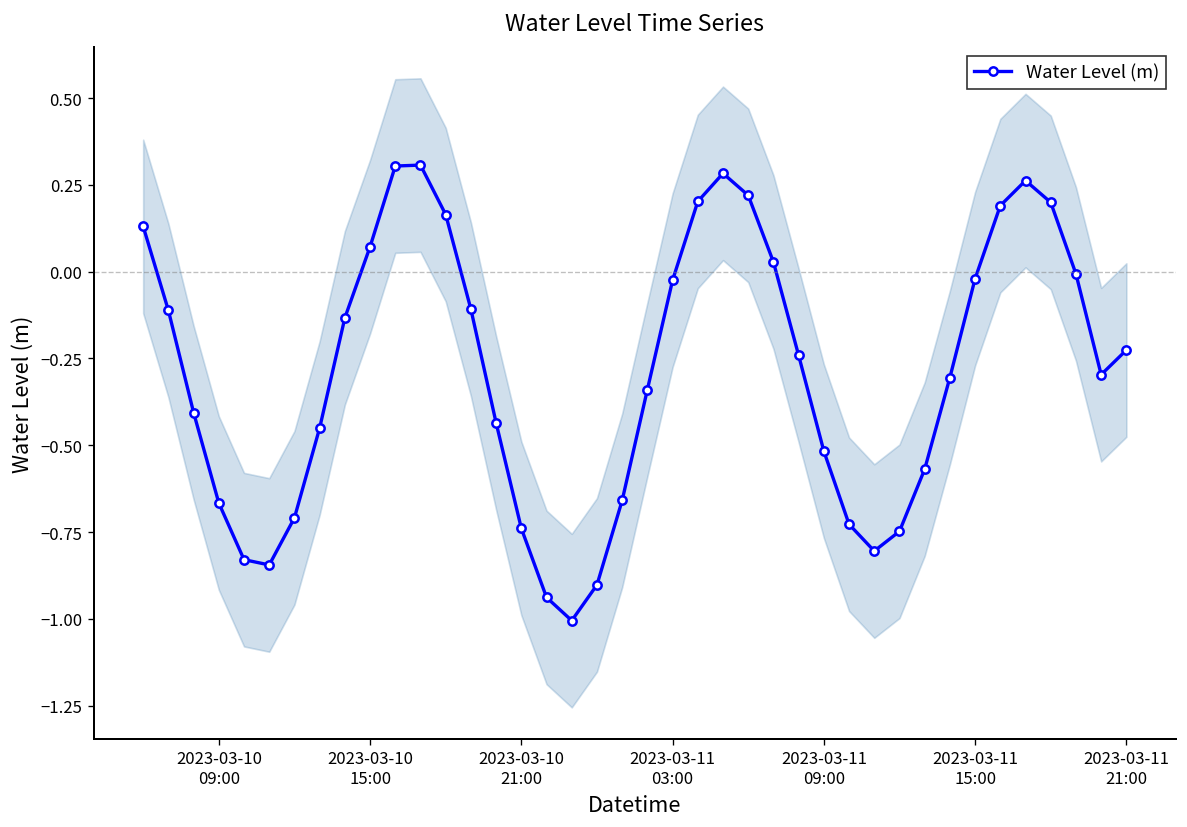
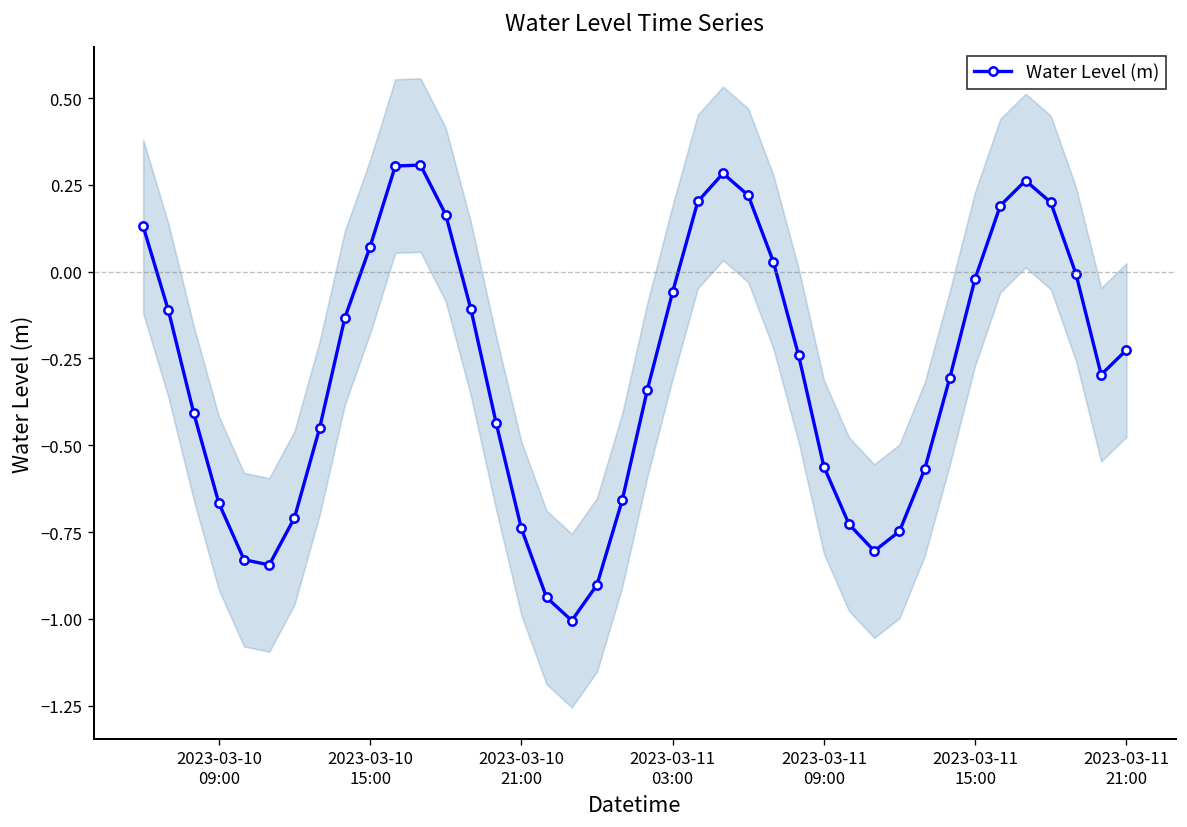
  {
    "Water Level (m)": {
      "2023-03-10 09:00": -0.67,
      "2023-03-10 15:00": 0.07,
      "2023-03-10 21:00": -0.74,
-     "2023-03-11 03:00": -0.02,
-     "2023-03-11 09:00": -0.52,
+     "2023-03-11 03:00": -0.06,
+     "2023-03-11 09:00": -0.56,
      "2023-03-11 15:00": -0.02,
      "2023-03-11 21:00": -0.23
    }
  }
